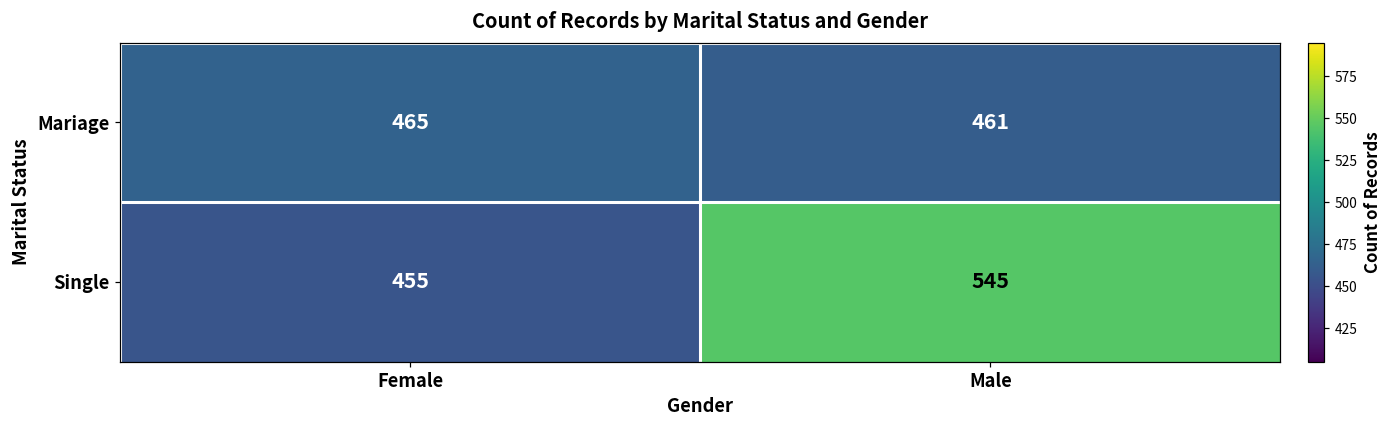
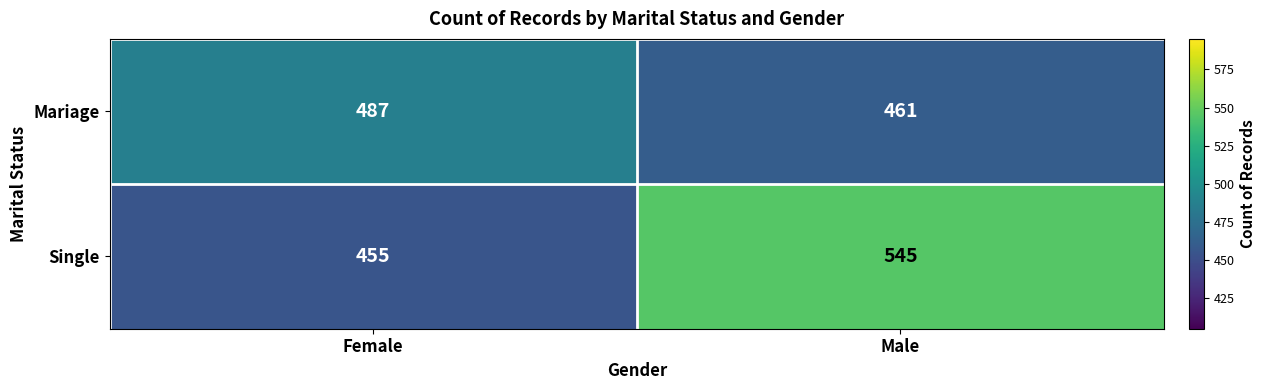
  {
    "Mariage": {
-     "Female": 465,
+     "Female": 487,
      "Male": 461
    },
    "Single": {
      "Female": 455,
      "Male": 545
    }
  }
